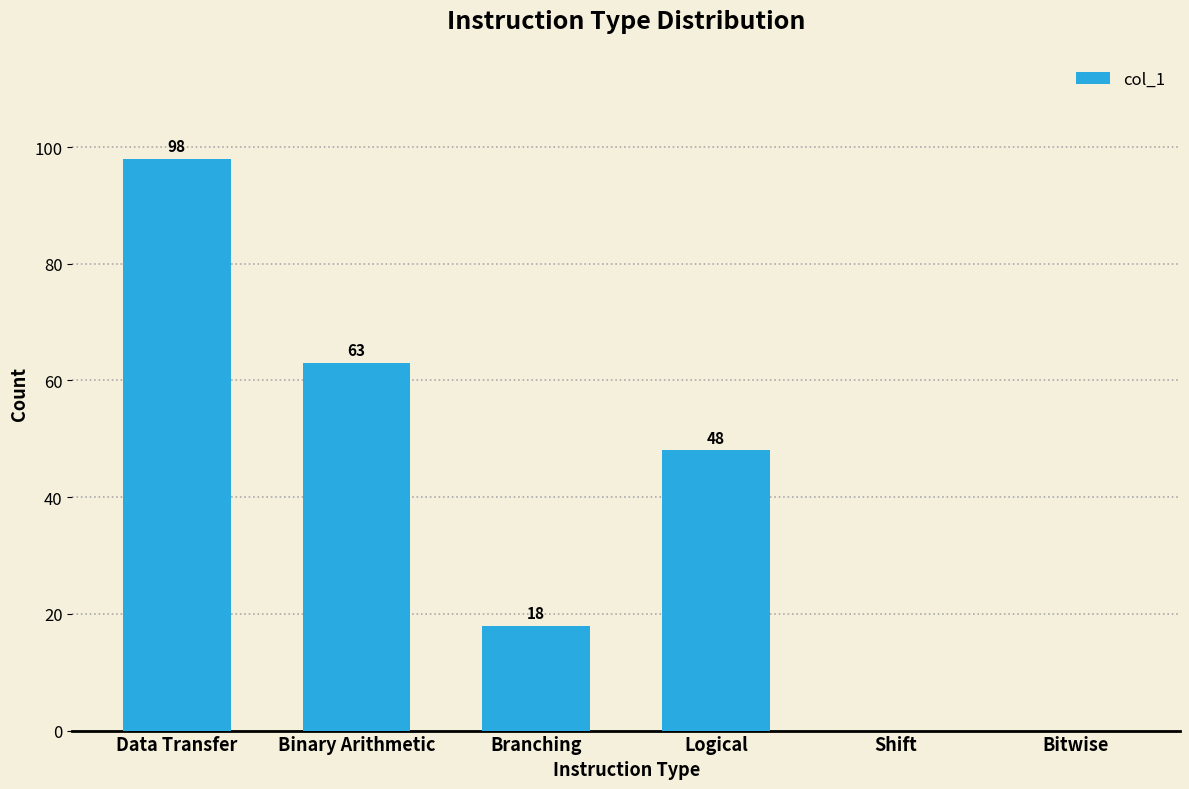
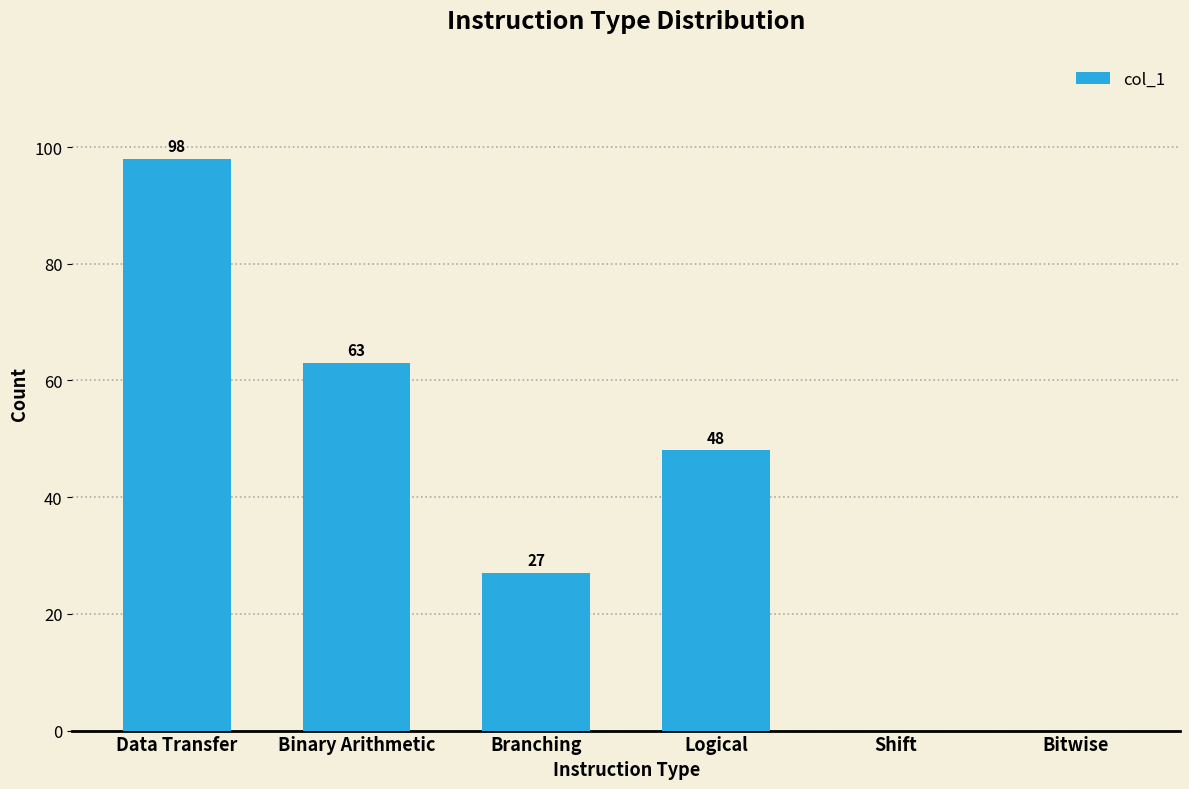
  {
    "Data Transfer": 98,
    "Binary Arithmetic": 63,
-   "Branching": 18,
+   "Branching": 27,
    "Logical": 48
  }
